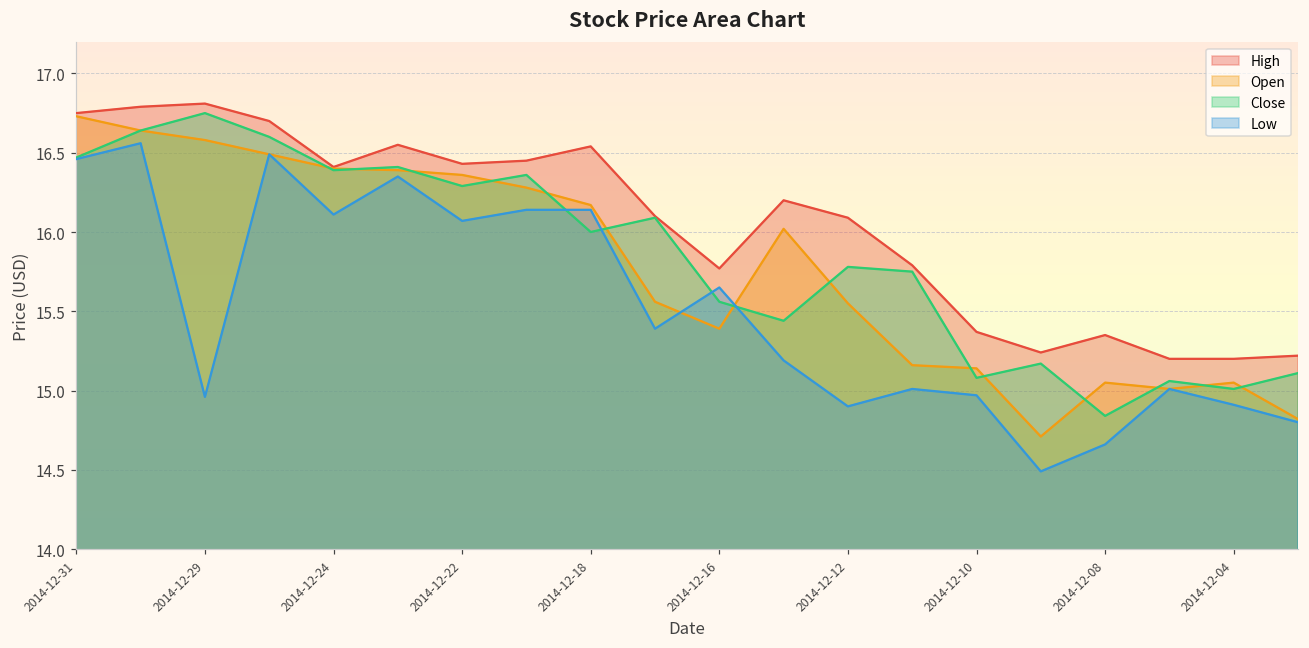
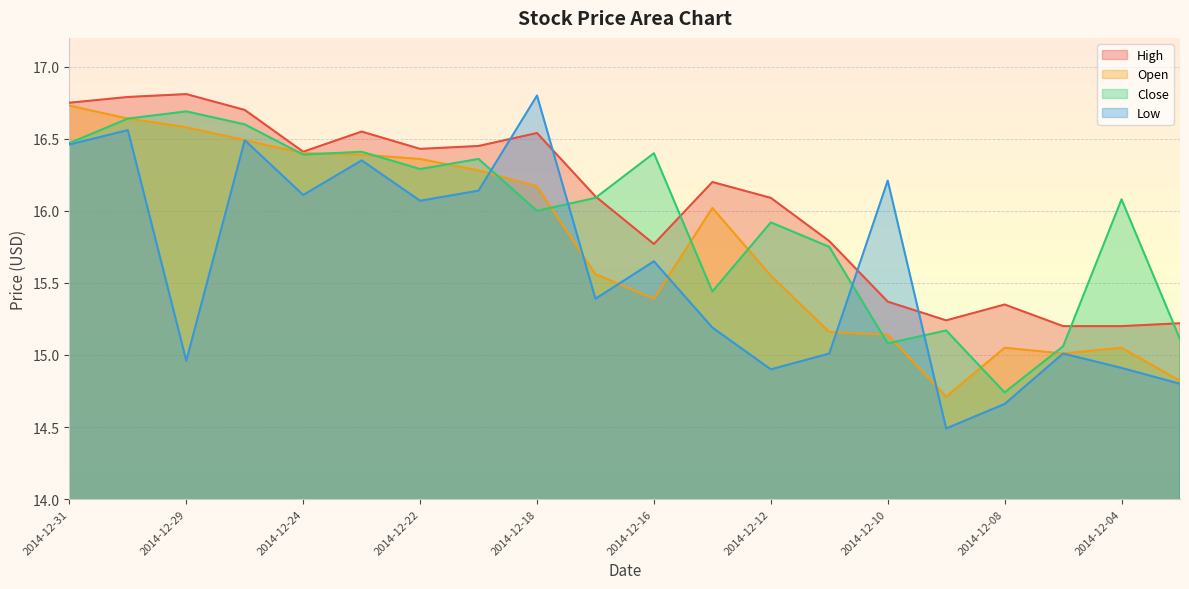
  {
    "Close": {
-     "2014-12-29": 16.75,
+     "2014-12-29": 16.69,
      "2014-12-22": 16.29,
      "2014-12-18": 16.00,
-     "2014-12-16": 15.56,
-     "2014-12-12": 15.78,
+     "2014-12-16": 16.40,
+     "2014-12-12": 15.92,
      "2014-12-10": 15.08,
-     "2014-12-08": 14.84,
-     "2014-12-04": 15.01
+     "2014-12-08": 14.74,
+     "2014-12-04": 16.08
    },
    "Low": {
      "2014-12-29": 14.96,
      "2014-12-24": 16.11,
      "2014-12-22": 16.07,
-     "2014-12-18": 16.14,
+     "2014-12-18": 16.80,
      "2014-12-16": 15.65,
      "2014-12-12": 14.90,
-     "2014-12-10": 14.97,
+     "2014-12-10": 16.21,
      "2014-12-08": 14.66,
      "2014-12-04": 14.91
    }
  }
